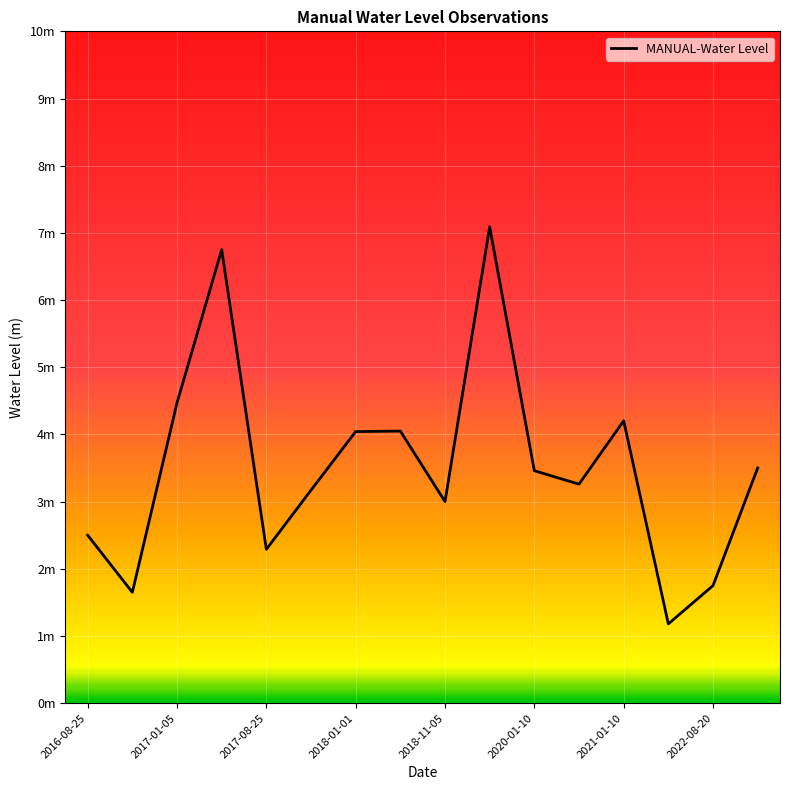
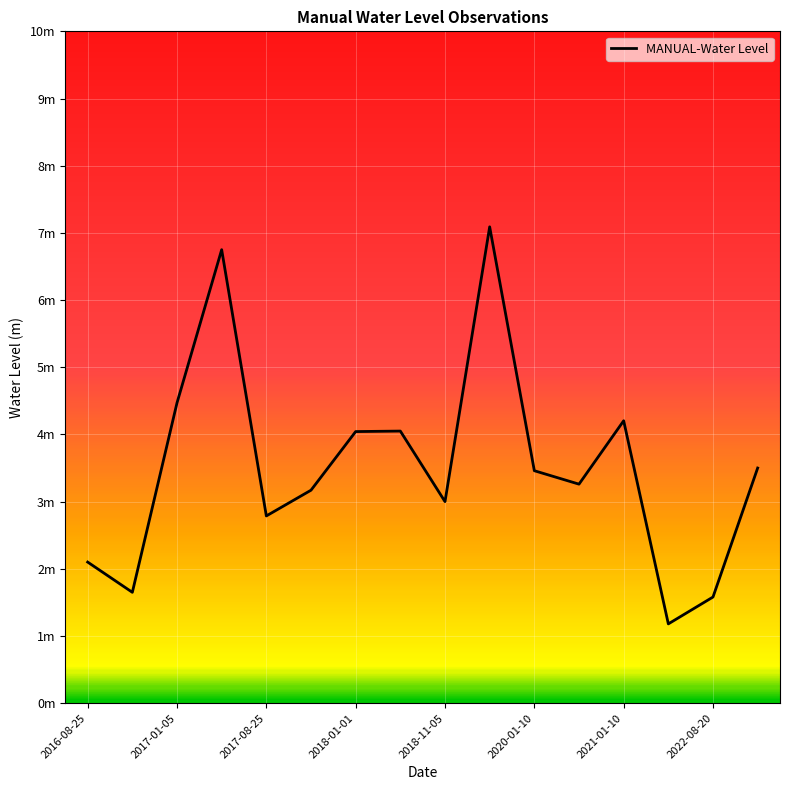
  {
-   "2016-08-25": "2.5m",
+   "2016-08-25": "2.1m",
    "2017-01-05": "4.5m",
-   "2017-08-25": "2.3m",
+   "2017-08-25": "2.8m",
    "2018-01-01": "4.0m",
    "2018-11-05": "3.0m",
    "2020-01-10": "3.5m",
    "2021-01-10": "4.2m",
-   "2022-08-20": "1.8m"
+   "2022-08-20": "1.6m"
  }
